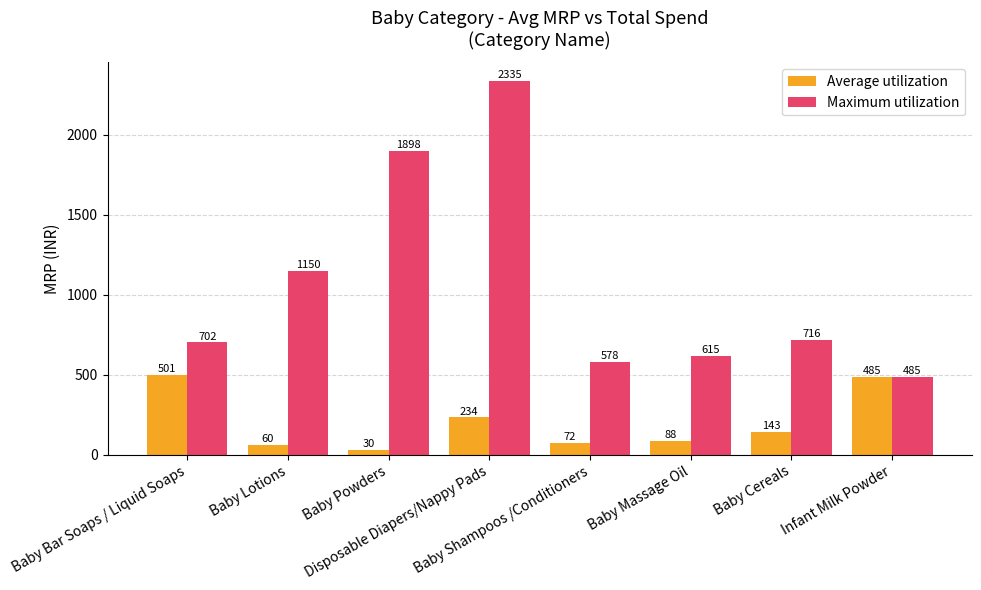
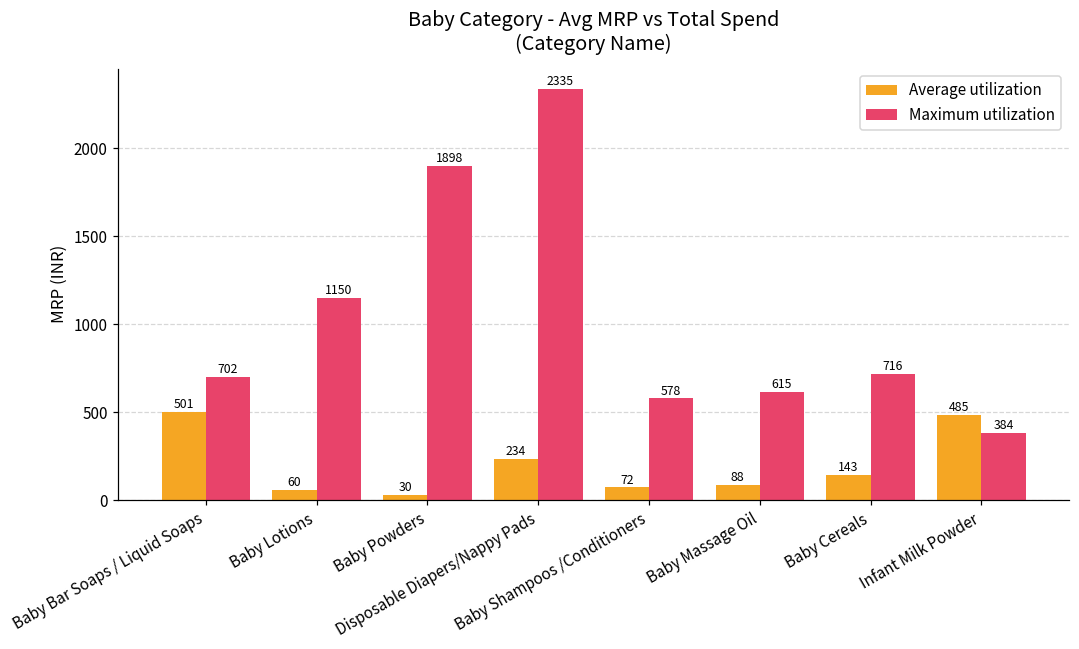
  {
    "Average utilization": {
      "Baby Bar Soaps / Liquid Soaps": 501,
      "Baby Lotions": 60,
      "Baby Powders": 30,
      "Disposable Diapers/Nappy Pads": 234,
      "Baby Shampoos /Conditioners": 72,
      "Baby Massage Oil": 88,
      "Baby Cereals": 143,
      "Infant Milk Powder": 485
    },
    "Maximum utilization": {
      "Baby Bar Soaps / Liquid Soaps": 702,
      "Baby Lotions": 1150,
      "Baby Powders": 1898,
      "Disposable Diapers/Nappy Pads": 2335,
      "Baby Shampoos /Conditioners": 578,
      "Baby Massage Oil": 615,
      "Baby Cereals": 716,
-     "Infant Milk Powder": 485
+     "Infant Milk Powder": 384
    }
  }
